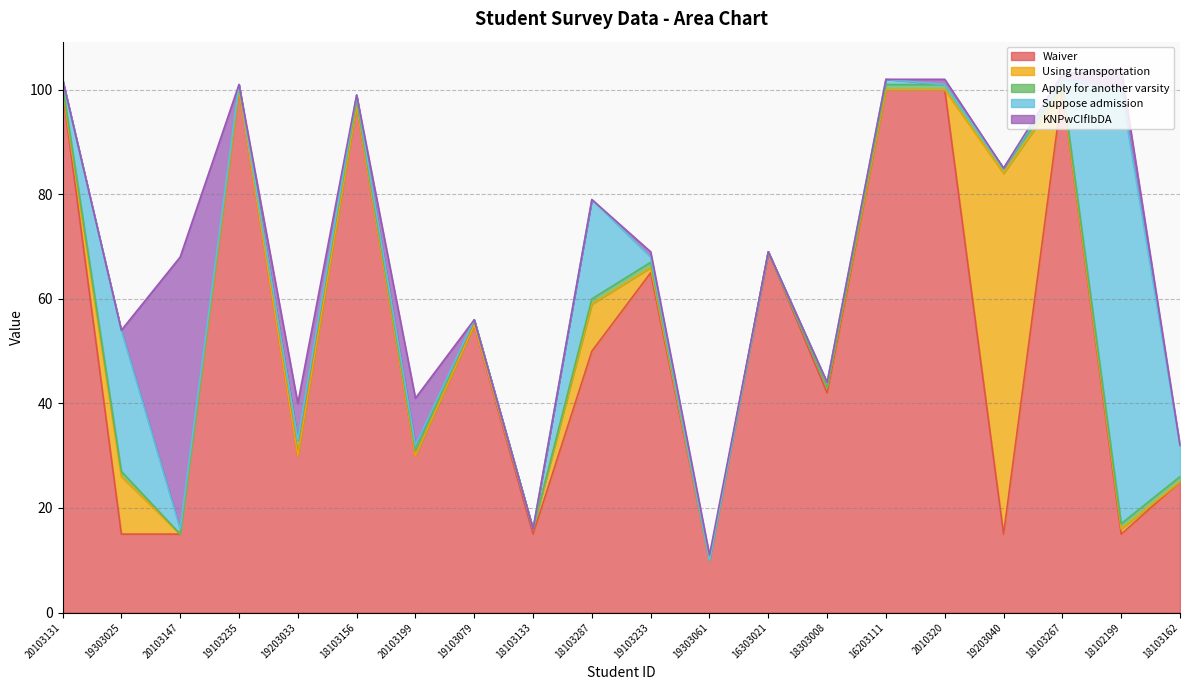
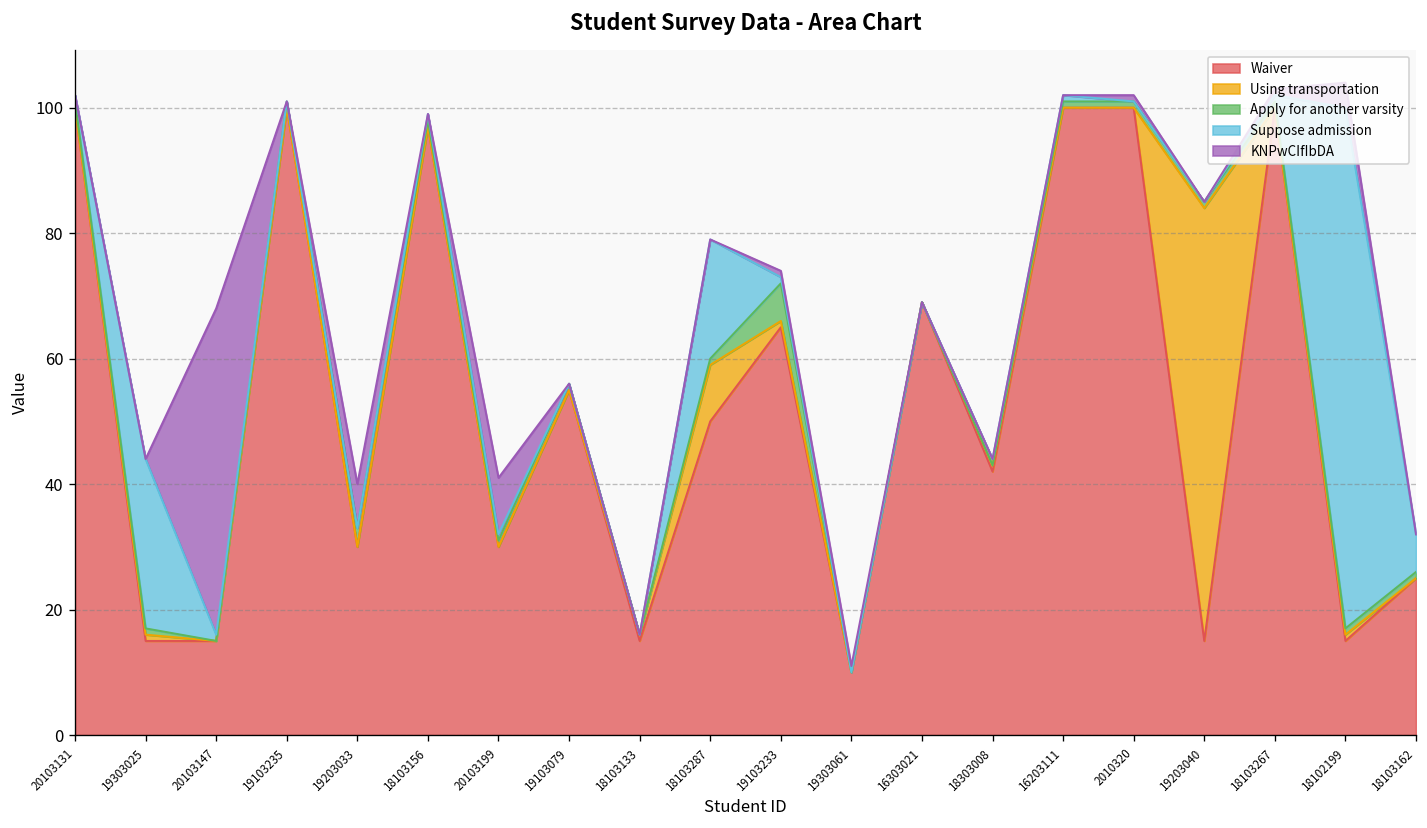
  {
    "Waiver": {
      "19303025": 15,
      "18103133": 15,
      "18103287": 50,
      "19103233": 65,
      "18303008": 42,
      "19203040": 15,
      "18102199": 15
    },
    "Using transportation": {
-     "19303025": 11,
+     "19303025": 1,
      "18103287": 9,
      "19103233": 1,
      "19203040": 69,
      "18102199": 1
    },
    "Apply for another varsity": {
      "20103131": 1,
      "19303025": 1,
      "18103156": 1,
      "20103199": 1,
      "18103287": 1,
-     "19103233": 1,
+     "19103233": 6,
      "16203111": 1,
      "18102199": 1,
      "18103162": 1
    },
    "Suppose admission": {
      "20103147": 1,
      "20103199": 1,
      "19103233": 1
    },
    "KNPwCIfIbDA": {
      "20103147": 52,
      "19203033": 7,
      "20103199": 9,
      "19103233": 1,
      "19303061": 1,
      "2010320": 1
    }
  }
